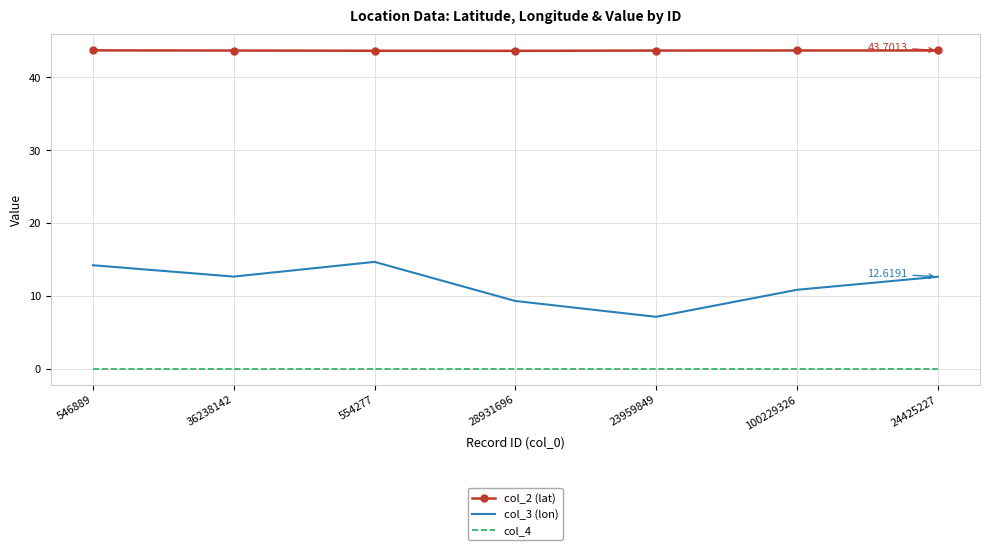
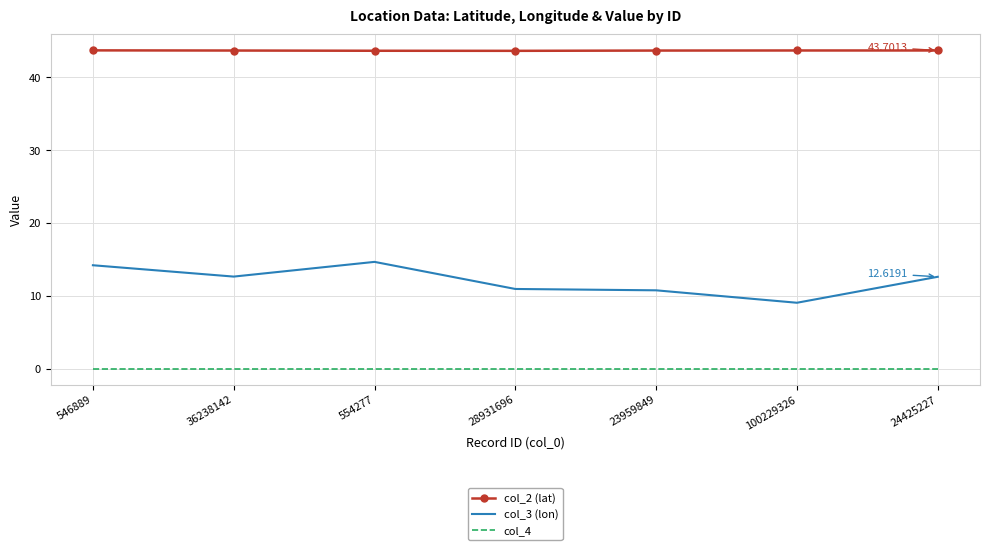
  {
    "col_2 (lat)": {
      "24425227": 43.7013
    },
    "col_3 (lon)": {
      "546889": 14,
      "36238142": 13,
      "554277": 15,
-     "28931696": 9,
-     "23959849": 7,
-     "100229326": 11
+     "28931696": 11,
+     "23959849": 11,
+     "100229326": 9
    },
    "col_4": {
      "546889": 0,
      "36238142": 0,
      "554277": 0,
      "28931696": 0,
      "23959849": 0,
      "100229326": 0,
      "24425227": 0
    }
  }
